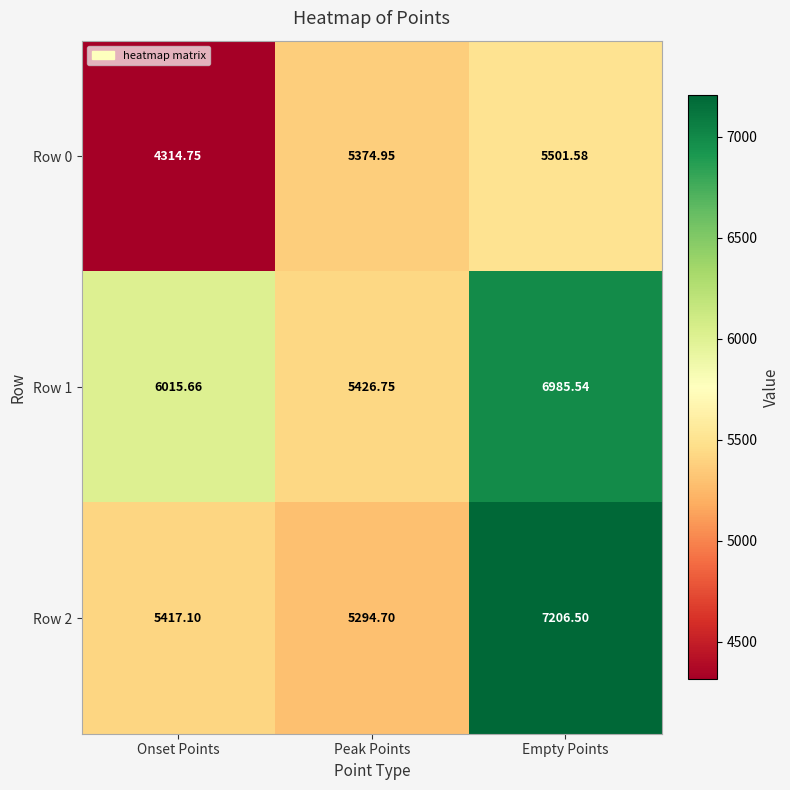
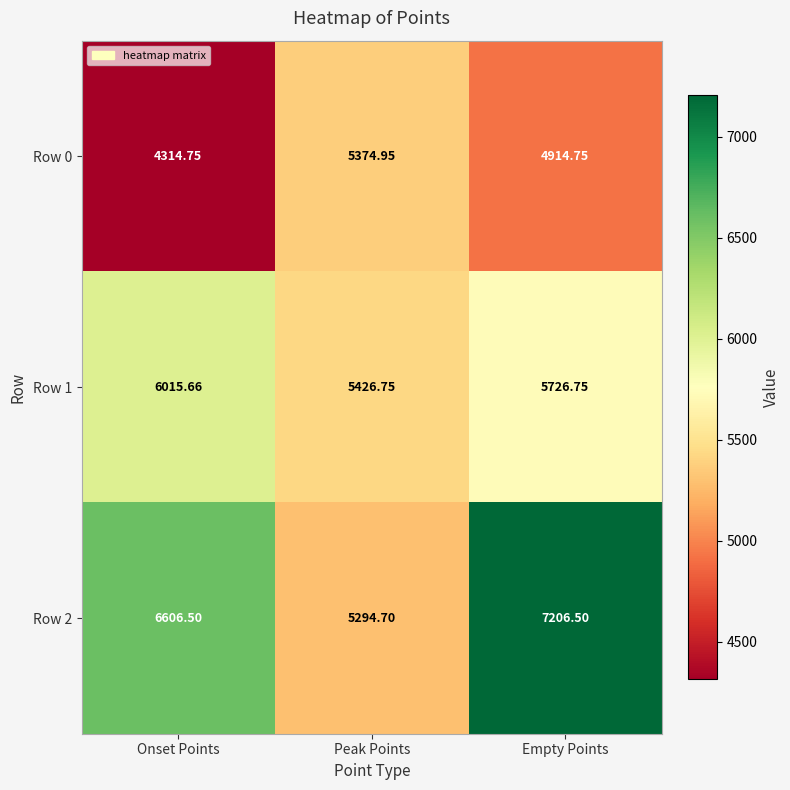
  {
    "Row 0": {
      "Onset Points": 4314.75,
      "Peak Points": 5374.95,
-     "Empty Points": 5501.58
+     "Empty Points": 4914.75
    },
    "Row 1": {
      "Onset Points": 6015.66,
      "Peak Points": 5426.75,
-     "Empty Points": 6985.54
+     "Empty Points": 5726.75
    },
    "Row 2": {
-     "Onset Points": 5417.10,
+     "Onset Points": 6606.50,
      "Peak Points": 5294.70,
      "Empty Points": 7206.50
    }
  }
